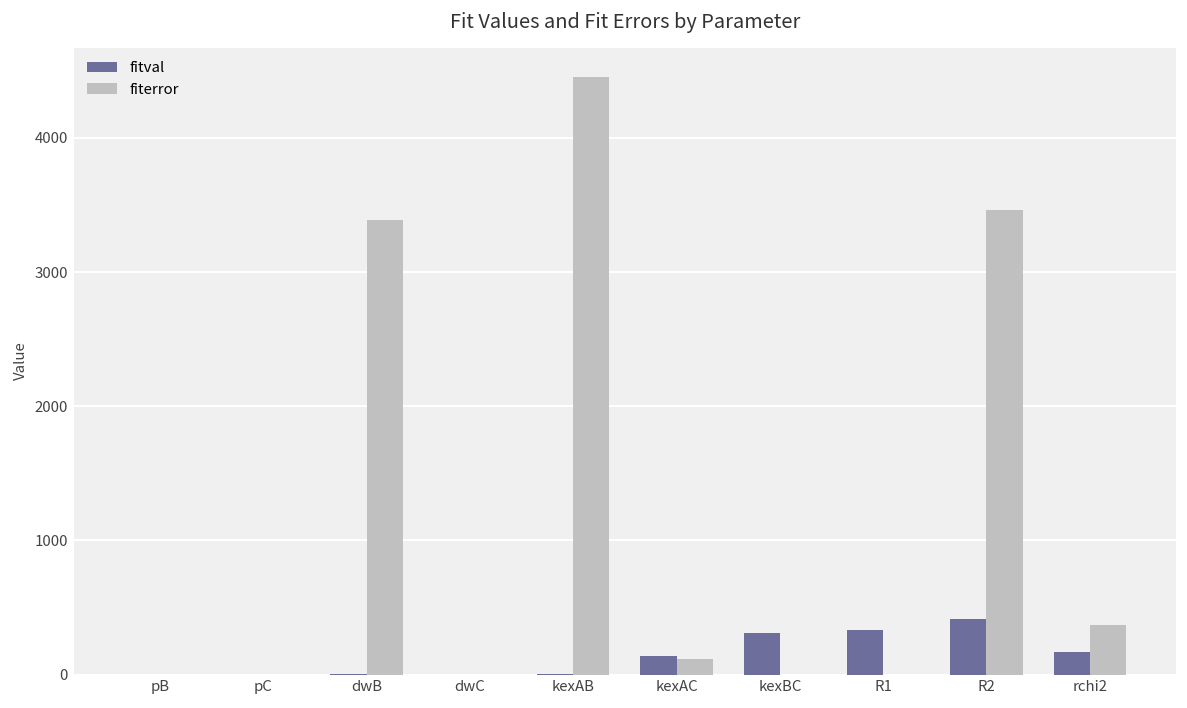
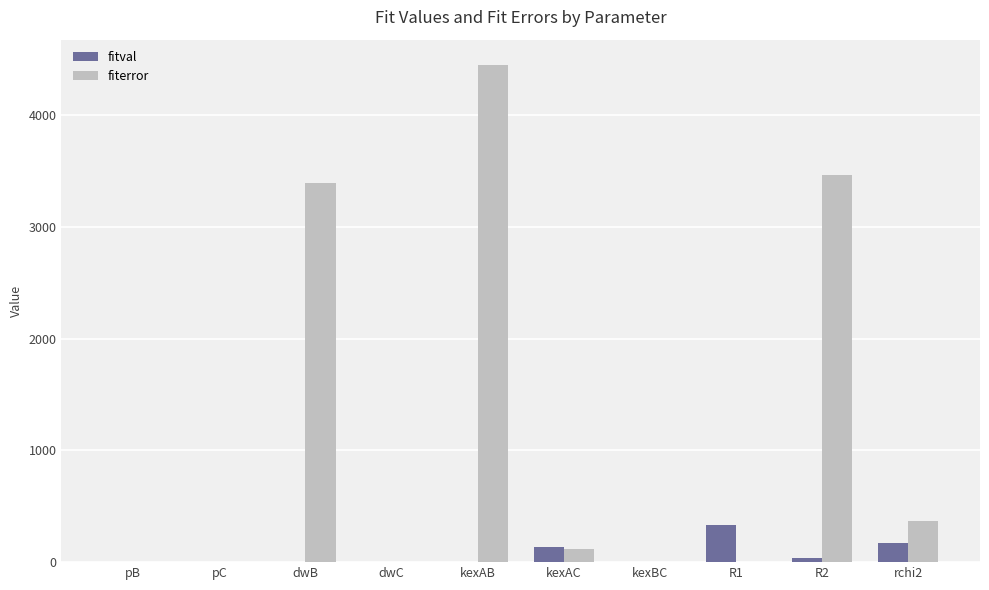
  {
    "fitval": {
      "pC": 0,
      "dwC": 0,
      "kexAC": 140,
-     "kexBC": 310,
+     "kexBC": 0,
      "R1": 330,
-     "R2": 410,
+     "R2": 30,
      "rchi2": 170
    },
    "fiterror": {
      "pC": 0,
      "dwB": 3390,
      "dwC": 0,
      "kexAB": 4450,
      "kexAC": 120,
      "kexBC": 0,
      "R2": 3470,
      "rchi2": 370
    }
  }
